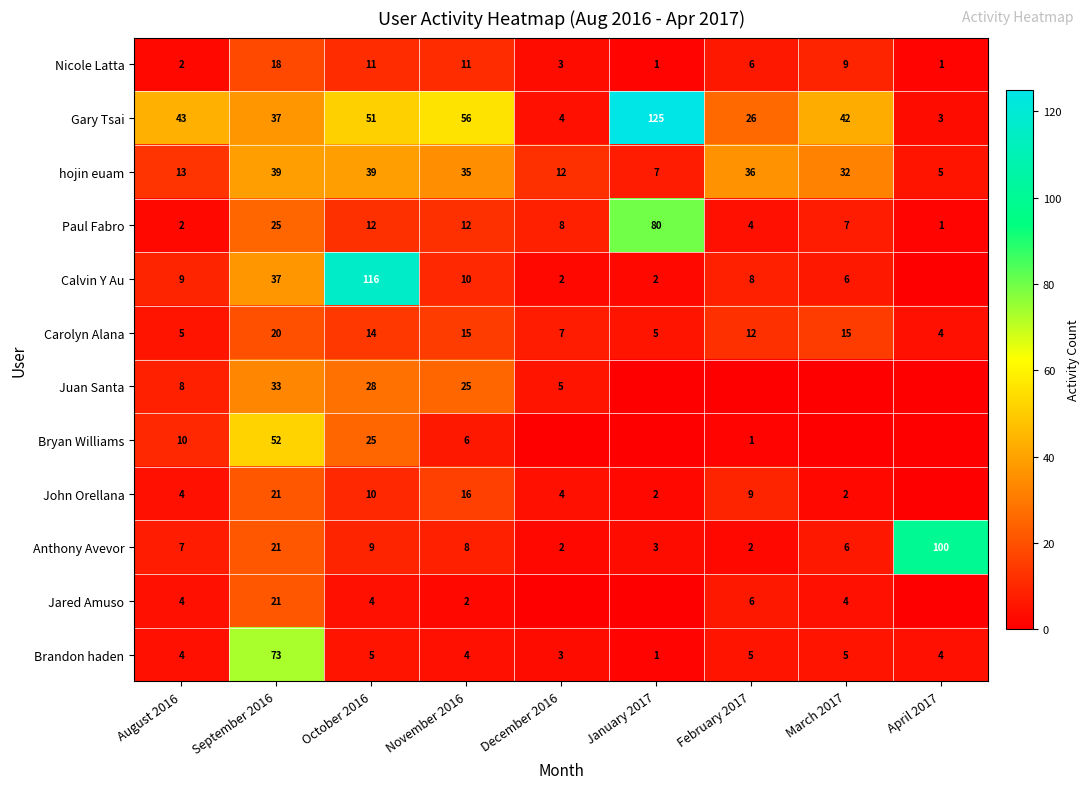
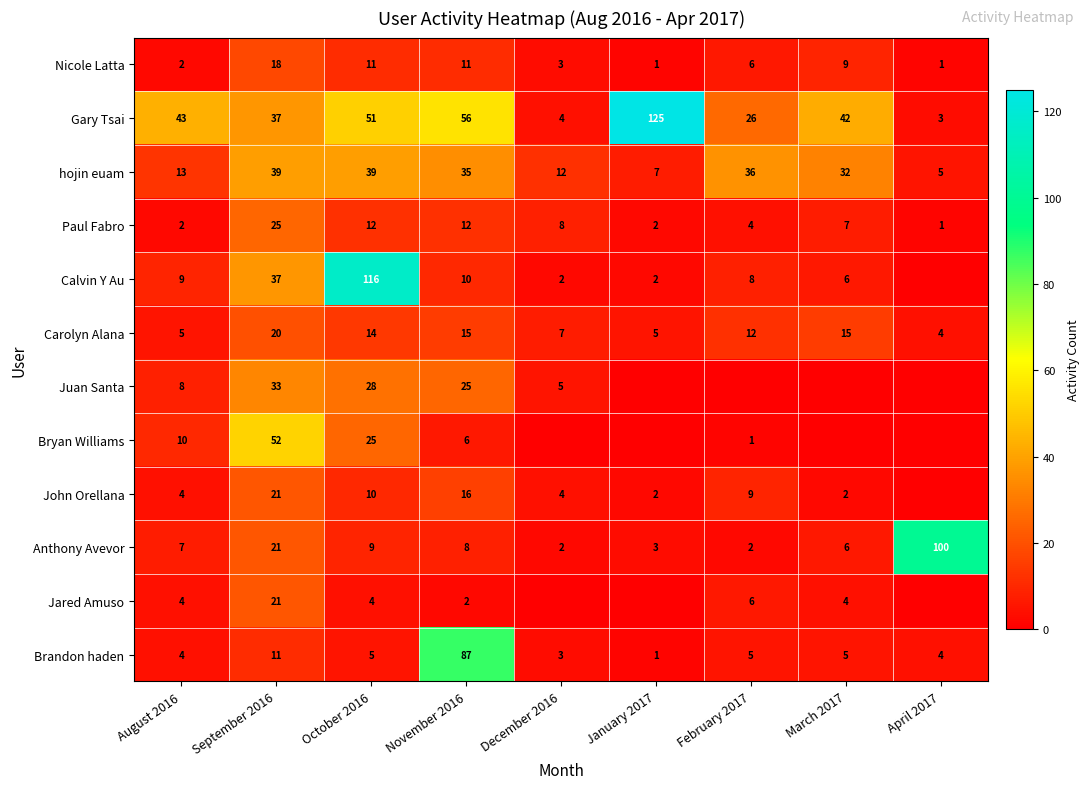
  {
    "Nicole Latta": {
      "August 2016": 2,
      "September 2016": 18,
      "October 2016": 11,
      "November 2016": 11,
      "December 2016": 3,
      "January 2017": 1,
      "February 2017": 6,
      "March 2017": 9,
      "April 2017": 1
    },
    "Gary Tsai": {
      "August 2016": 43,
      "September 2016": 37,
      "October 2016": 51,
      "November 2016": 56,
      "December 2016": 4,
      "January 2017": 125,
      "February 2017": 26,
      "March 2017": 42,
      "April 2017": 3
    },
    "hojin euam": {
      "August 2016": 13,
      "September 2016": 39,
      "October 2016": 39,
      "November 2016": 35,
      "December 2016": 12,
      "January 2017": 7,
      "February 2017": 36,
      "March 2017": 32,
      "April 2017": 5
    },
    "Paul Fabro": {
      "August 2016": 2,
      "September 2016": 25,
      "October 2016": 12,
      "November 2016": 12,
      "December 2016": 8,
-     "January 2017": 80,
+     "January 2017": 2,
      "February 2017": 4,
      "March 2017": 7,
      "April 2017": 1
    },
    "Calvin Y Au": {
      "August 2016": 9,
      "September 2016": 37,
      "October 2016": 116,
      "November 2016": 10,
      "December 2016": 2,
      "January 2017": 2,
      "February 2017": 8,
      "March 2017": 6
    },
    "Carolyn Alana": {
      "August 2016": 5,
      "September 2016": 20,
      "October 2016": 14,
      "November 2016": 15,
      "December 2016": 7,
      "January 2017": 5,
      "February 2017": 12,
      "March 2017": 15,
      "April 2017": 4
    },
    "Juan Santa": {
      "August 2016": 8,
      "September 2016": 33,
      "October 2016": 28,
      "November 2016": 25,
      "December 2016": 5
    },
    "Bryan Williams": {
      "August 2016": 10,
      "September 2016": 52,
      "October 2016": 25,
      "November 2016": 6,
      "February 2017": 1
    },
    "John Orellana": {
      "August 2016": 4,
      "September 2016": 21,
      "October 2016": 10,
      "November 2016": 16,
      "December 2016": 4,
      "January 2017": 2,
      "February 2017": 9,
      "March 2017": 2
    },
    "Anthony Avevor": {
      "August 2016": 7,
      "September 2016": 21,
      "October 2016": 9,
      "November 2016": 8,
      "December 2016": 2,
      "January 2017": 3,
      "February 2017": 2,
      "March 2017": 6,
      "April 2017": 100
    },
    "Jared Amuso": {
      "August 2016": 4,
      "September 2016": 21,
      "October 2016": 4,
      "November 2016": 2,
      "February 2017": 6,
      "March 2017": 4
    },
    "Brandon haden": {
      "August 2016": 4,
-     "September 2016": 73,
+     "September 2016": 11,
      "October 2016": 5,
-     "November 2016": 4,
+     "November 2016": 87,
      "December 2016": 3,
      "January 2017": 1,
      "February 2017": 5,
      "March 2017": 5,
      "April 2017": 4
    }
  }
